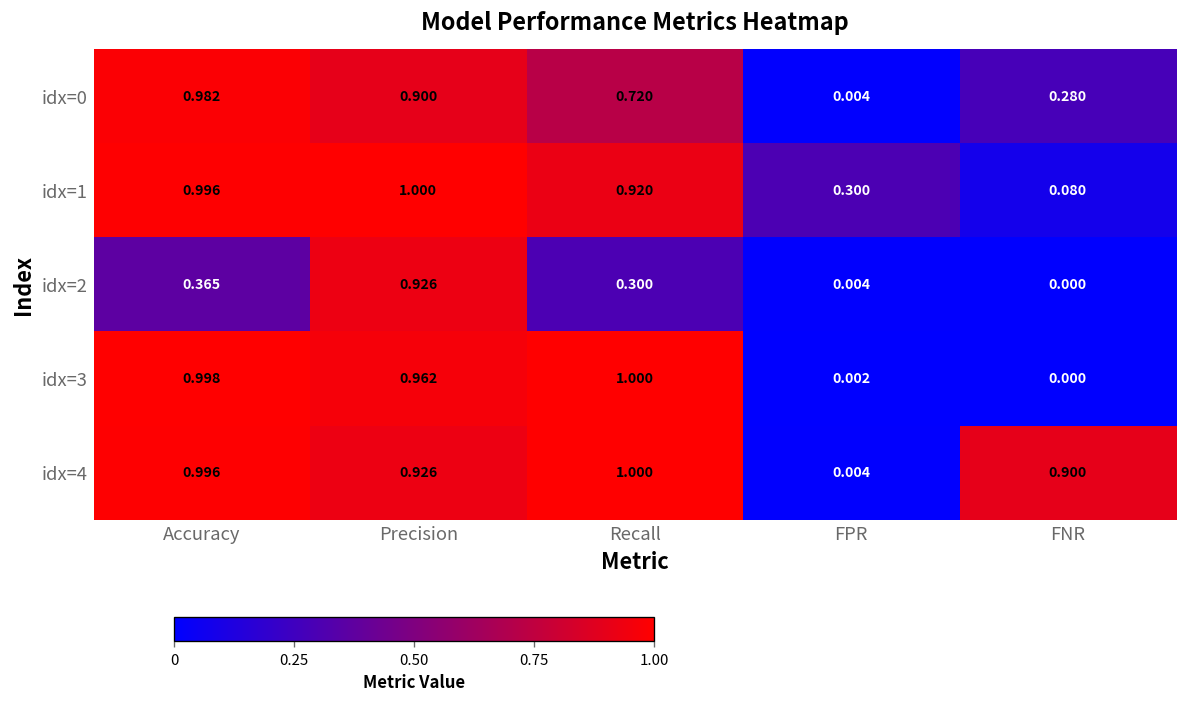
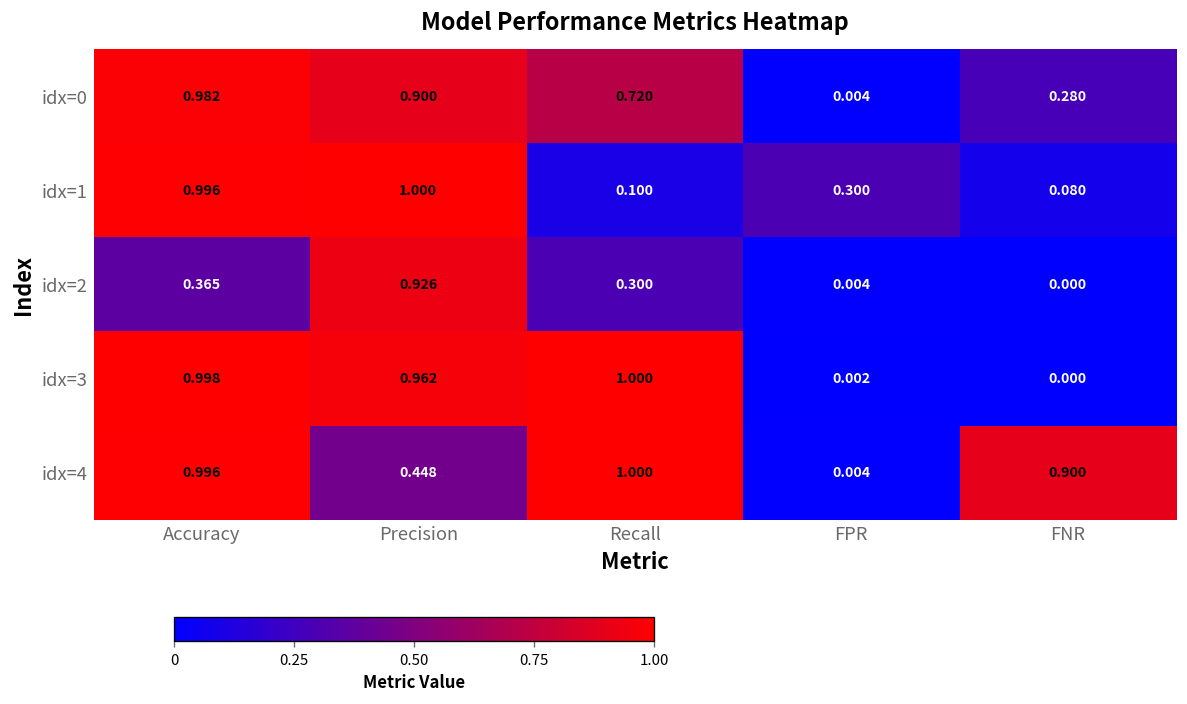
  {
    "idx=0": {
      "Accuracy": 0.982,
      "Precision": 0.900,
      "Recall": 0.720,
      "FPR": 0.004,
      "FNR": 0.280
    },
    "idx=1": {
      "Accuracy": 0.996,
      "Precision": 1.000,
-     "Recall": 0.920,
+     "Recall": 0.100,
      "FPR": 0.300,
      "FNR": 0.080
    },
    "idx=2": {
      "Accuracy": 0.365,
      "Precision": 0.926,
      "Recall": 0.300,
      "FPR": 0.004,
      "FNR": 0.000
    },
    "idx=3": {
      "Accuracy": 0.998,
      "Precision": 0.962,
      "Recall": 1.000,
      "FPR": 0.002,
      "FNR": 0.000
    },
    "idx=4": {
      "Accuracy": 0.996,
-     "Precision": 0.926,
+     "Precision": 0.448,
      "Recall": 1.000,
      "FPR": 0.004,
      "FNR": 0.900
    }
  }
